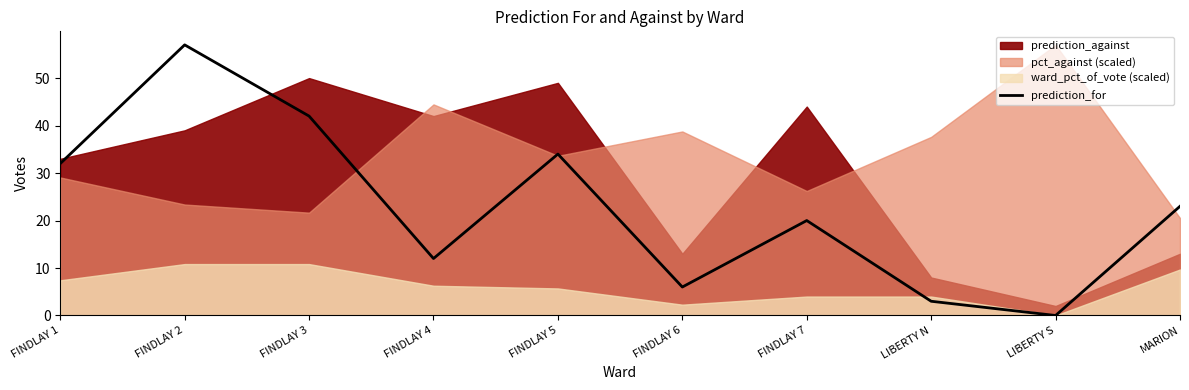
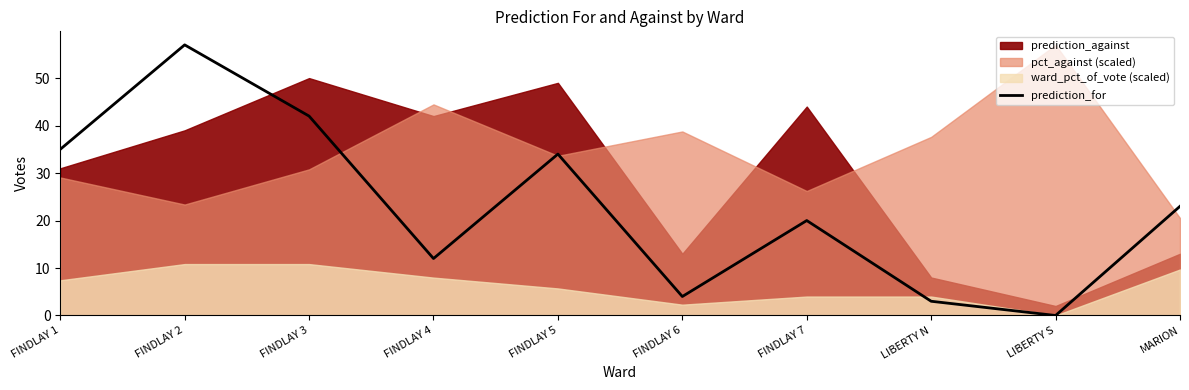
  {
    "prediction_for": {
-     "FINDLAY 1": 32,
+     "FINDLAY 1": 35,
      "FINDLAY 2": 57,
      "FINDLAY 3": 42,
      "FINDLAY 4": 12,
-     "FINDLAY 6": 6,
+     "FINDLAY 6": 4,
      "FINDLAY 7": 20,
      "LIBERTY N": 3,
      "MARION": 23
    },
    "prediction_against": {
-     "FINDLAY 1": 33,
+     "FINDLAY 1": 31,
      "FINDLAY 2": 39,
      "FINDLAY 3": 50,
      "FINDLAY 4": 42,
      "FINDLAY 5": 49,
      "FINDLAY 6": 13,
      "FINDLAY 7": 44,
      "LIBERTY N": 8,
      "LIBERTY S": 2,
      "MARION": 13
    },
    "pct_against (scaled)": {
      "FINDLAY 1": 29,
      "FINDLAY 2": 23,
-     "FINDLAY 3": 22,
+     "FINDLAY 3": 31,
      "FINDLAY 4": 44,
      "FINDLAY 6": 39,
      "FINDLAY 7": 26,
      "LIBERTY N": 38,
      "MARION": 21
    },
    "ward_pct_of_vote (scaled)": {
      "FINDLAY 1": 7,
      "FINDLAY 2": 11,
      "FINDLAY 3": 11,
-     "FINDLAY 4": 6,
+     "FINDLAY 4": 8,
      "FINDLAY 5": 6,
      "FINDLAY 6": 2,
      "FINDLAY 7": 4,
      "LIBERTY N": 4,
      "MARION": 10
    }
  }
